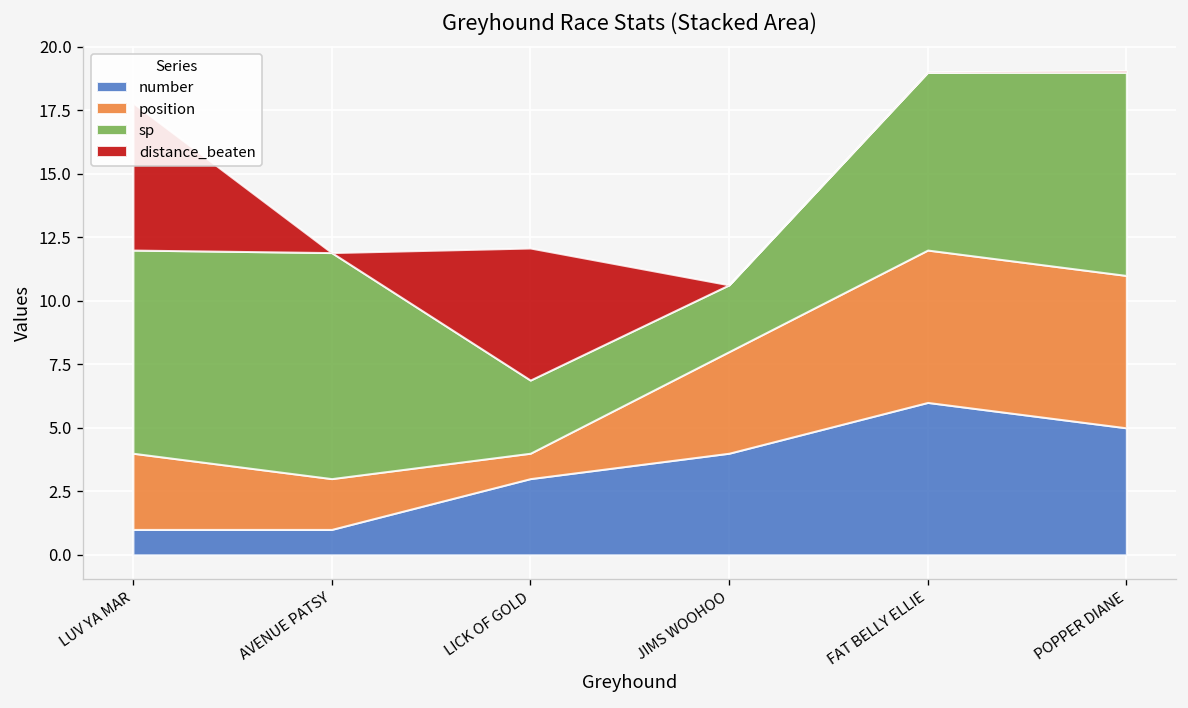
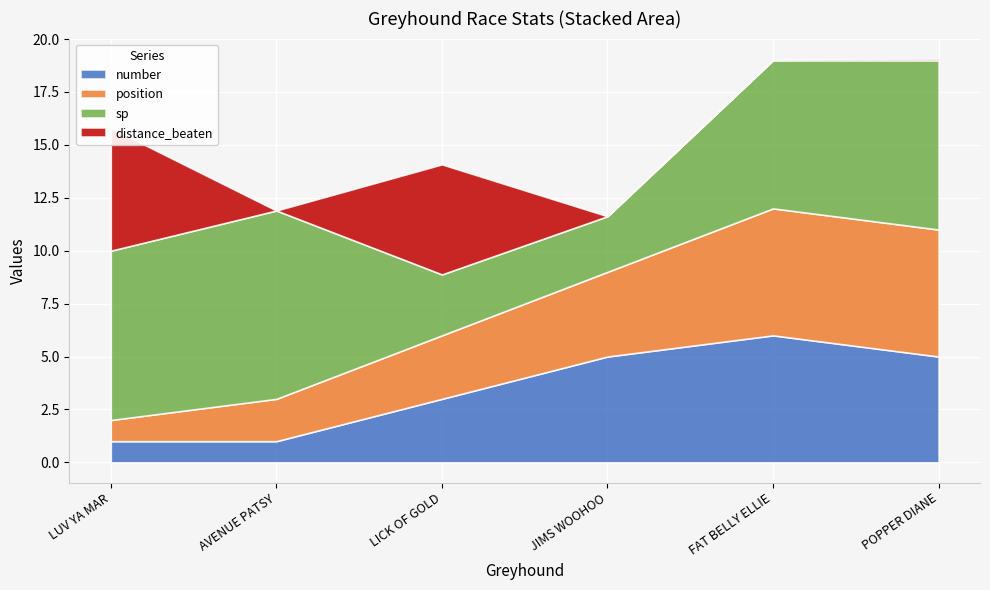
  {
    "number": {
      "LUV YA MAR": 1,
      "AVENUE PATSY": 1,
      "LICK OF GOLD": 3,
-     "JIMS WOOHOO": 4,
+     "JIMS WOOHOO": 5,
      "FAT BELLY ELLIE": 6,
      "POPPER DIANE": 5
    },
    "position": {
-     "LUV YA MAR": 3,
+     "LUV YA MAR": 1,
      "AVENUE PATSY": 2,
-     "LICK OF GOLD": 1,
+     "LICK OF GOLD": 3,
      "JIMS WOOHOO": 4,
      "FAT BELLY ELLIE": 6,
      "POPPER DIANE": 6
    },
    "sp": {
      "LUV YA MAR": 8,
      "LICK OF GOLD": 2.9
    },
    "distance_beaten": {
      "LICK OF GOLD": 5.2
    }
  }
